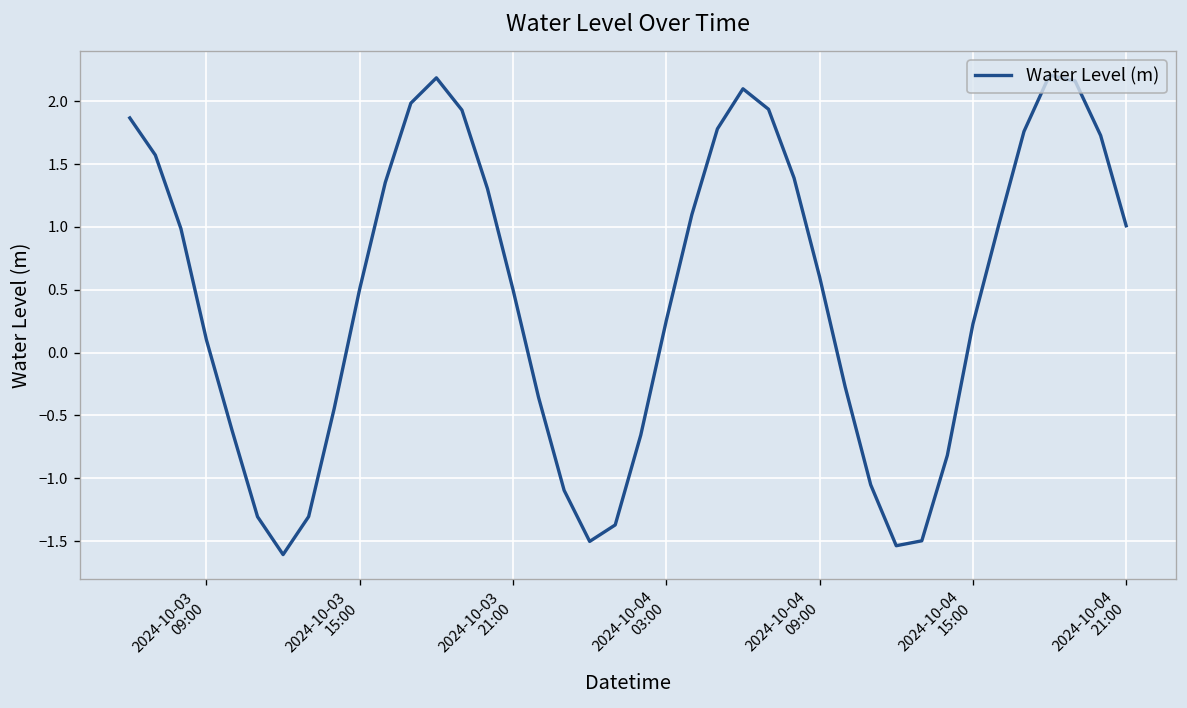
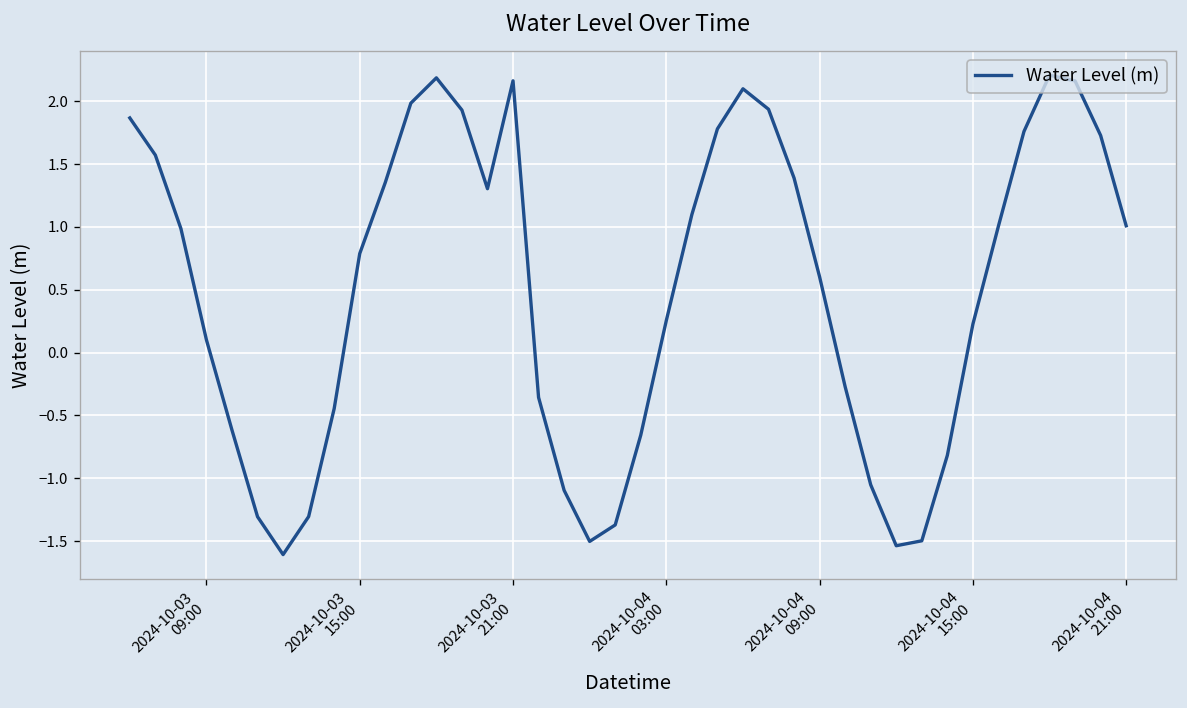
  {
    "2024-10-03 09:00": 0.10,
-   "2024-10-03 15:00": 0.51,
-   "2024-10-03 21:00": 0.50,
+   "2024-10-03 15:00": 0.79,
+   "2024-10-03 21:00": 2.16,
    "2024-10-04 03:00": 0.26,
    "2024-10-04 09:00": 0.60,
    "2024-10-04 15:00": 0.23,
    "2024-10-04 21:00": 1.01
  }
